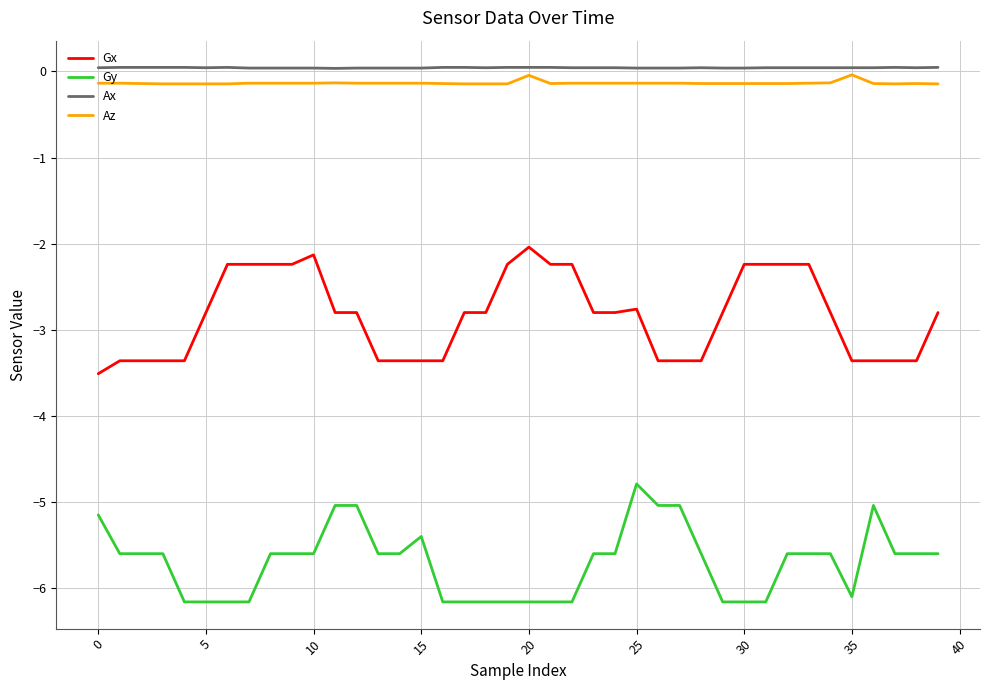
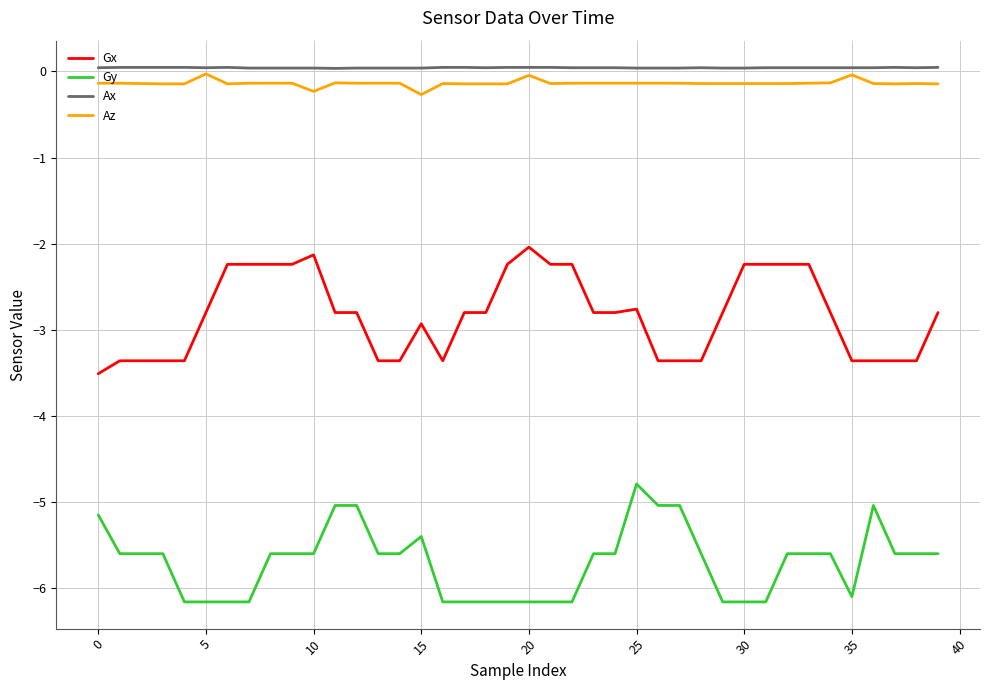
  {
    "Gx": {
      "0": -3.5,
      "5": -2.8,
      "10": -2.1,
-     "15": -3.4,
+     "15": -2.9,
      "20": -2.0,
      "25": -2.8,
      "30": -2.2,
      "35": -3.4
    },
    "Gy": {
      "0": -5.2,
      "5": -6.2,
      "10": -5.6,
      "15": -5.4,
      "20": -6.2,
      "25": -4.8,
      "30": -6.2,
      "35": -6.1
    },
    "Ax": {
      "0": 0.0,
      "5": 0.0,
      "10": 0.0,
      "15": 0.0,
      "20": 0.0,
      "25": 0.0,
      "30": 0.0,
      "35": 0.0
    },
    "Az": {
      "0": -0.1,
-     "5": -0.1,
-     "10": -0.1,
-     "15": -0.1,
+     "5": 0.0,
+     "10": -0.2,
+     "15": -0.3,
      "20": 0.0,
      "25": -0.1,
      "30": -0.1,
      "35": 0.0
    }
  }
